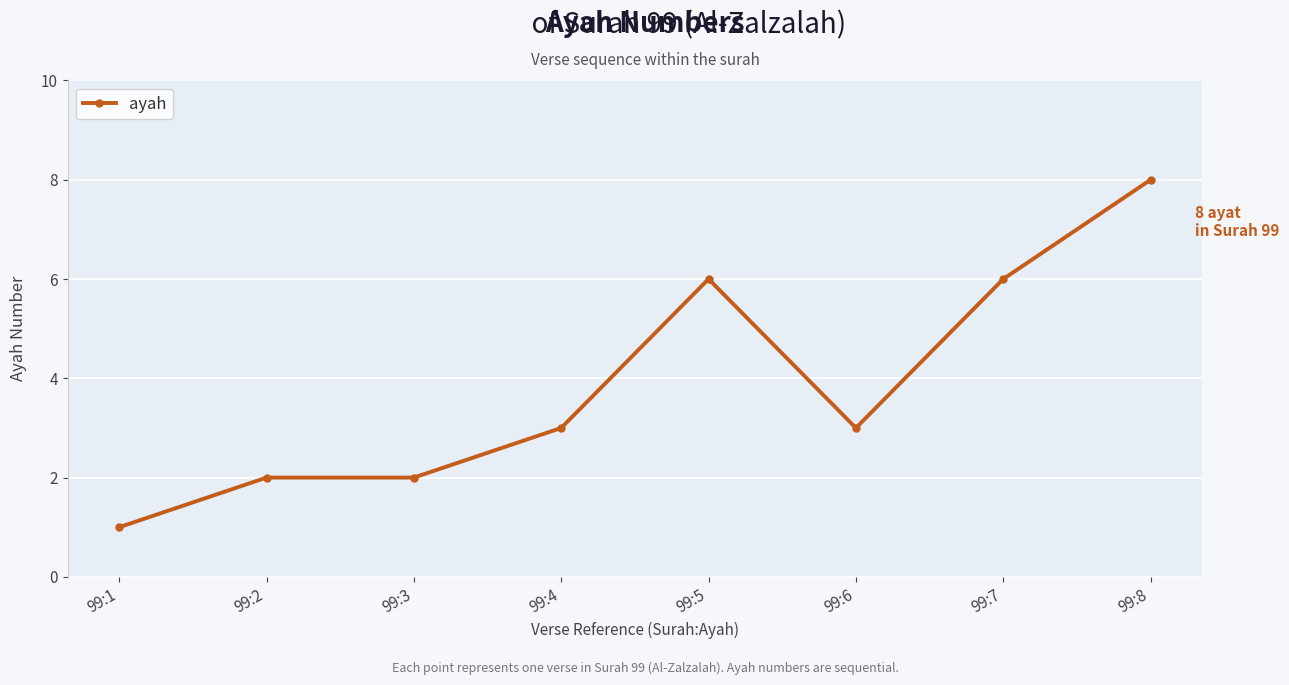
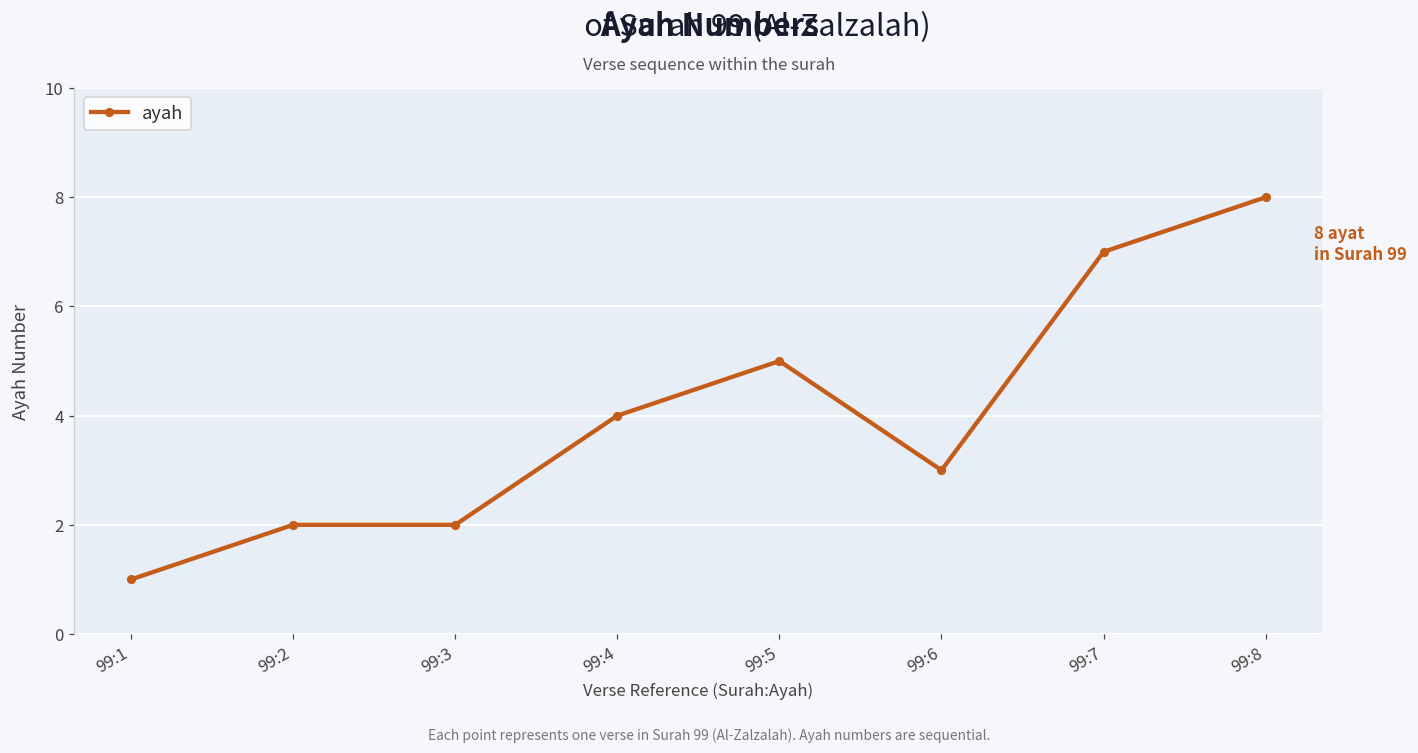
  {
    "99:1": 1,
    "99:2": 2,
    "99:3": 2,
-   "99:4": 3,
-   "99:5": 6,
+   "99:4": 4,
+   "99:5": 5,
    "99:6": 3,
-   "99:7": 6,
+   "99:7": 7,
    "99:8": 8
  }
